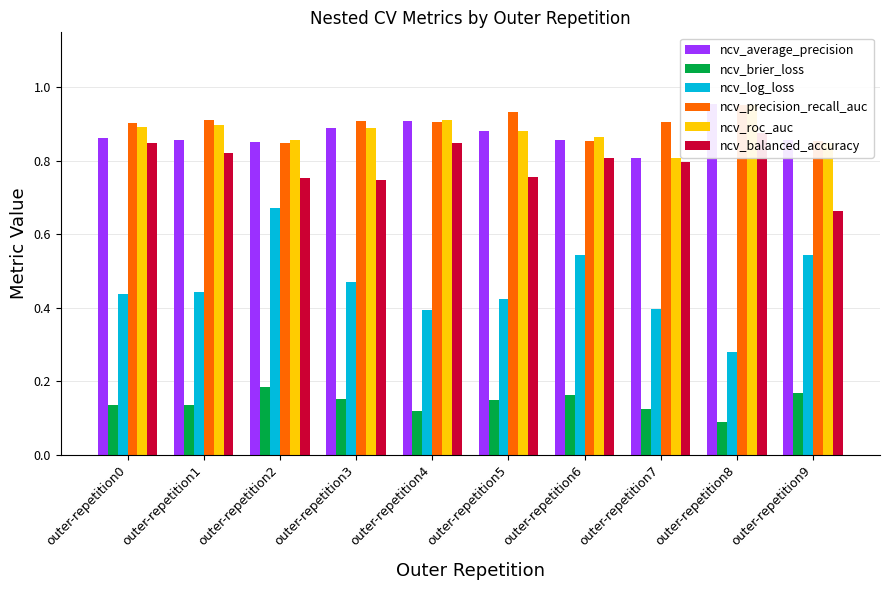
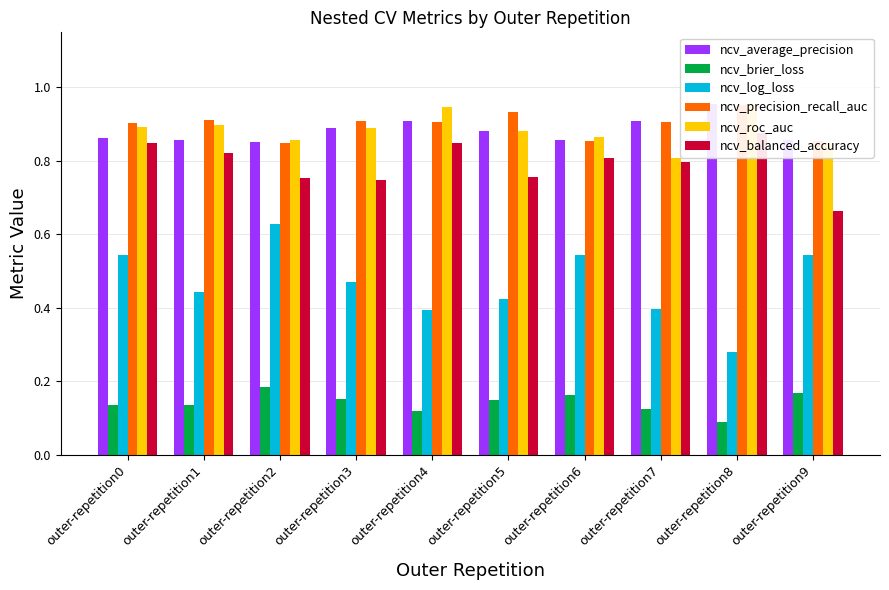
  {
    "ncv_average_precision": {
      "outer-repetition0": 0.86,
      "outer-repetition1": 0.86,
      "outer-repetition2": 0.85,
      "outer-repetition3": 0.89,
      "outer-repetition4": 0.91,
      "outer-repetition5": 0.88,
      "outer-repetition6": 0.86,
-     "outer-repetition7": 0.81
+     "outer-repetition7": 0.91
    },
    "ncv_brier_loss": {
      "outer-repetition0": 0.14,
      "outer-repetition1": 0.14,
      "outer-repetition2": 0.18,
      "outer-repetition3": 0.15,
      "outer-repetition4": 0.12,
      "outer-repetition5": 0.15,
      "outer-repetition6": 0.16,
      "outer-repetition7": 0.12,
      "outer-repetition8": 0.09,
      "outer-repetition9": 0.17
    },
    "ncv_log_loss": {
-     "outer-repetition0": 0.44,
+     "outer-repetition0": 0.54,
      "outer-repetition1": 0.44,
-     "outer-repetition2": 0.67,
+     "outer-repetition2": 0.63,
      "outer-repetition3": 0.47,
      "outer-repetition4": 0.39,
      "outer-repetition5": 0.42,
      "outer-repetition6": 0.54,
      "outer-repetition7": 0.40,
      "outer-repetition8": 0.28,
      "outer-repetition9": 0.54
    },
    "ncv_precision_recall_auc": {
      "outer-repetition0": 0.90,
      "outer-repetition1": 0.91,
      "outer-repetition2": 0.85,
      "outer-repetition3": 0.91,
      "outer-repetition4": 0.90,
      "outer-repetition5": 0.93,
      "outer-repetition6": 0.85,
      "outer-repetition7": 0.91
    },
    "ncv_roc_auc": {
      "outer-repetition0": 0.89,
      "outer-repetition1": 0.90,
      "outer-repetition2": 0.86,
      "outer-repetition3": 0.89,
-     "outer-repetition4": 0.91,
+     "outer-repetition4": 0.95,
      "outer-repetition5": 0.88,
      "outer-repetition6": 0.86,
      "outer-repetition7": 0.81
    },
    "ncv_balanced_accuracy": {
      "outer-repetition0": 0.85,
      "outer-repetition1": 0.82,
      "outer-repetition2": 0.75,
      "outer-repetition3": 0.75,
      "outer-repetition4": 0.85,
      "outer-repetition5": 0.76,
      "outer-repetition6": 0.81,
      "outer-repetition7": 0.80,
      "outer-repetition9": 0.66
    }
  }
